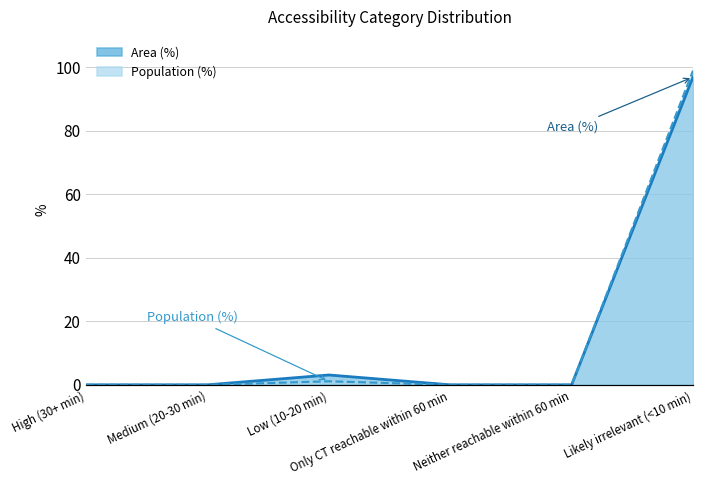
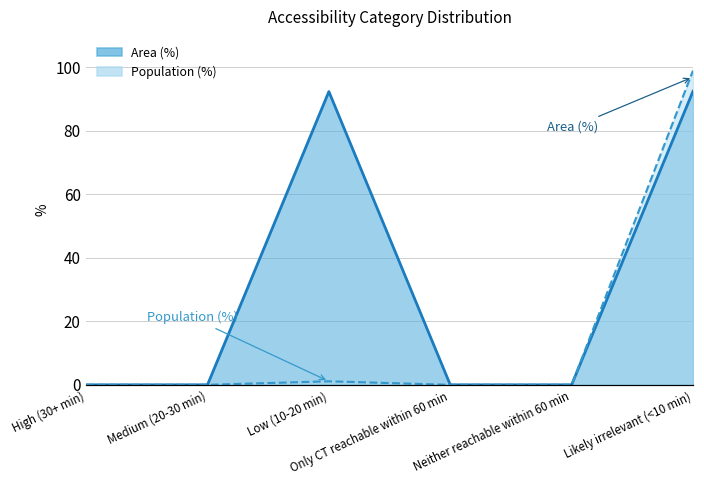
  {
    "Area (%)": {
-     "Low (10-20 min)": 3,
-     "Likely irrelevant (<10 min)": 97
+     "Low (10-20 min)": 92,
+     "Likely irrelevant (<10 min)": 92
    },
    "Population (%)": {
      "Low (10-20 min)": 1,
      "Likely irrelevant (<10 min)": 99
    }
  }
